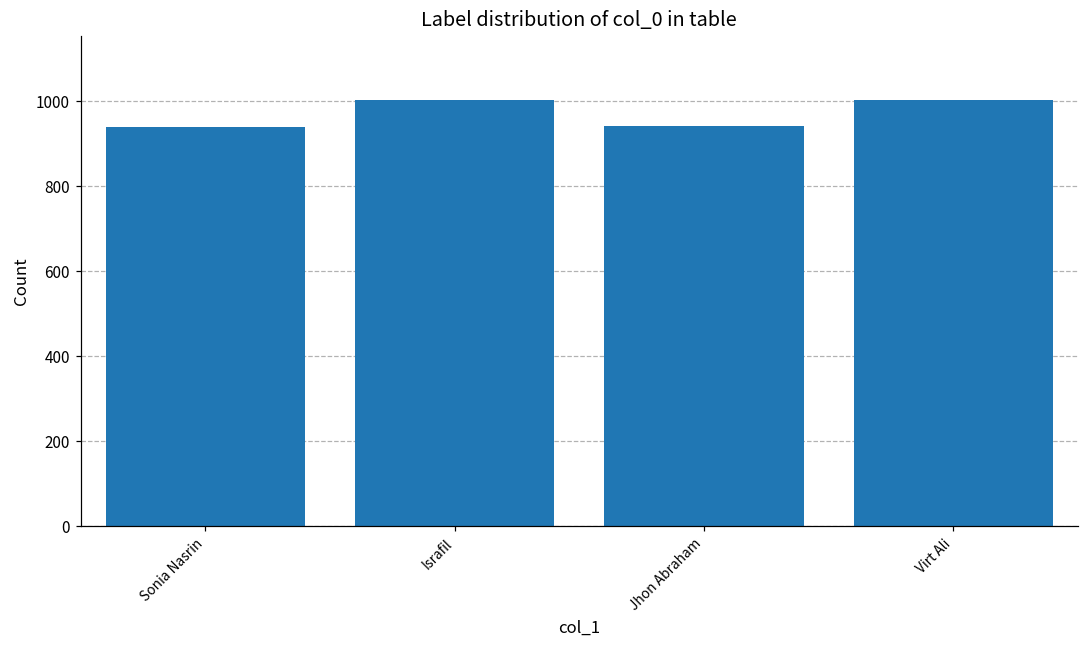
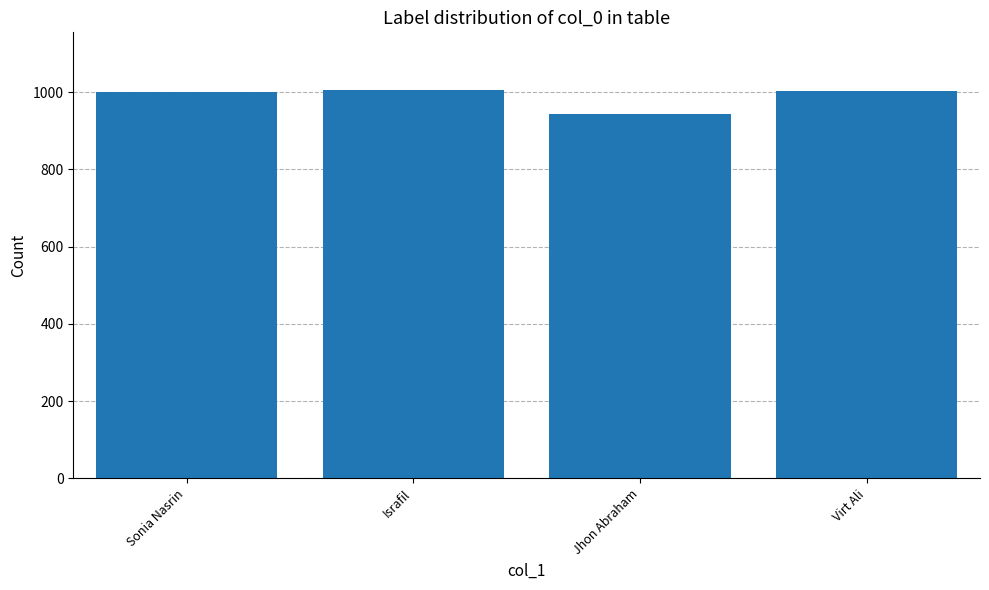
  {
-   "Sonia Nasrin": 940,
+   "Sonia Nasrin": 1000,
    "Israfil": 1000,
    "Jhon Abraham": 940,
    "Virt Ali": 1000
  }
